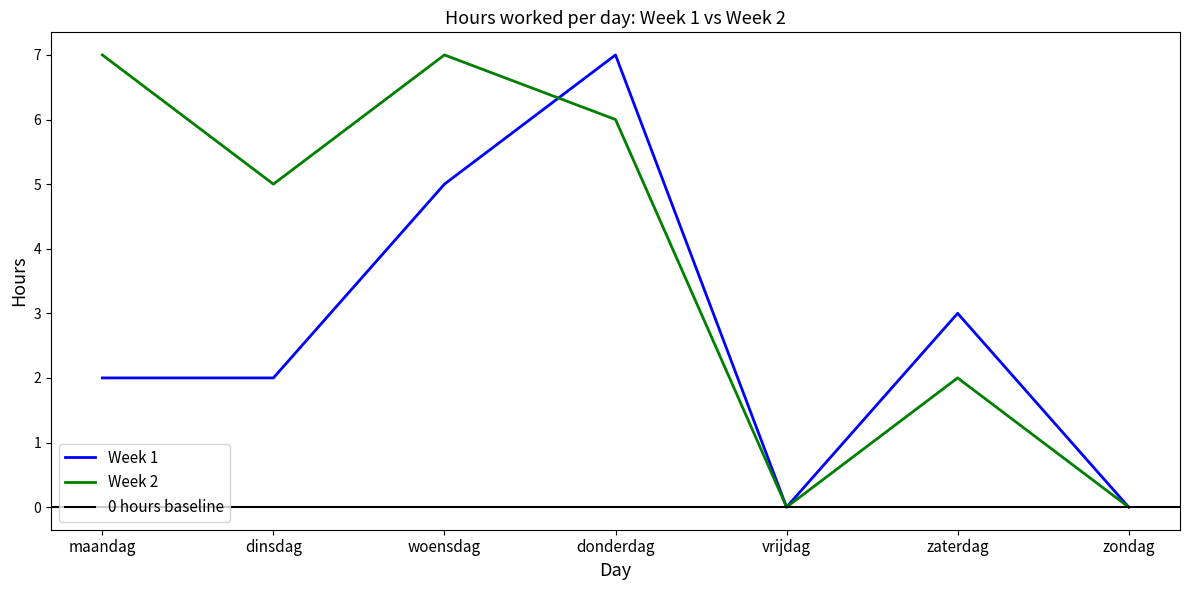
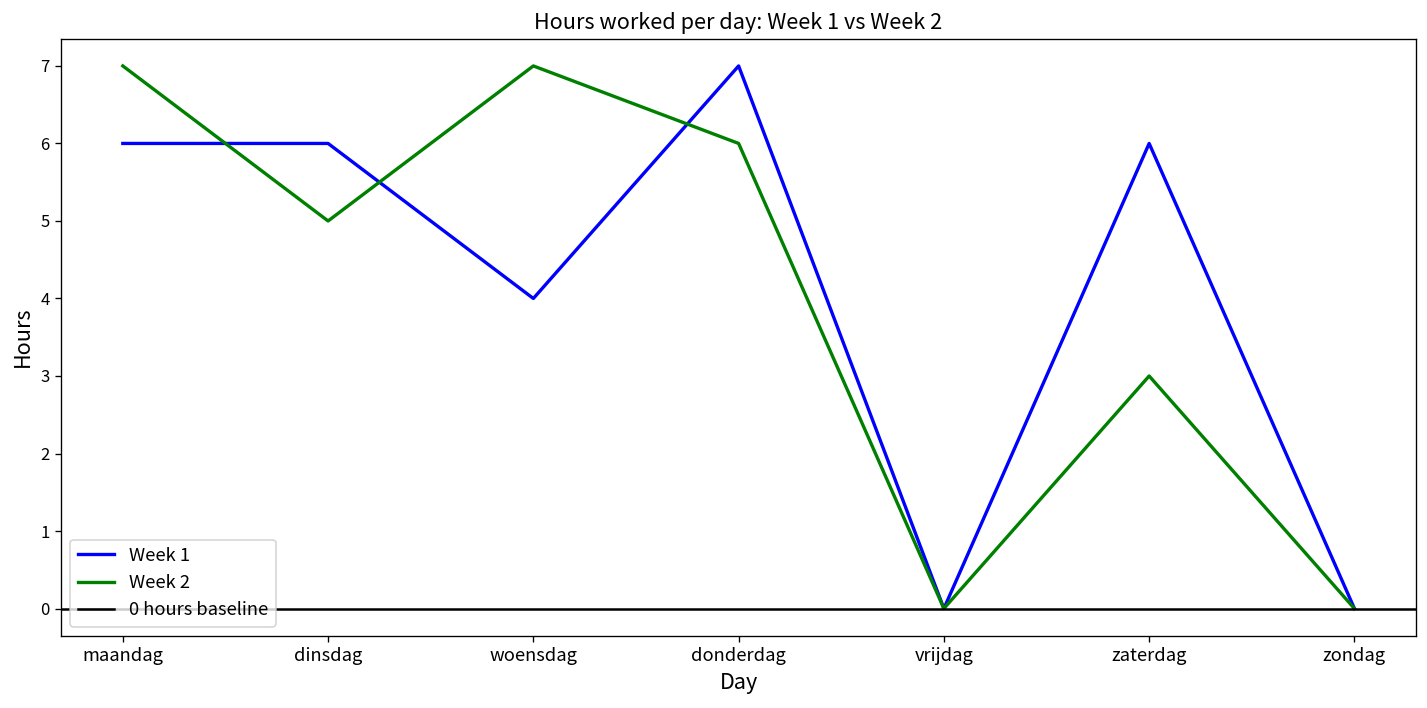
  {
    "Week 1": {
-     "maandag": 2,
-     "dinsdag": 2,
-     "woensdag": 5,
+     "maandag": 6,
+     "dinsdag": 6,
+     "woensdag": 4,
      "donderdag": 7,
-     "zaterdag": 3
+     "zaterdag": 6
    },
    "Week 2": {
      "maandag": 7,
      "dinsdag": 5,
      "woensdag": 7,
      "donderdag": 6,
-     "zaterdag": 2
+     "zaterdag": 3
    }
  }
